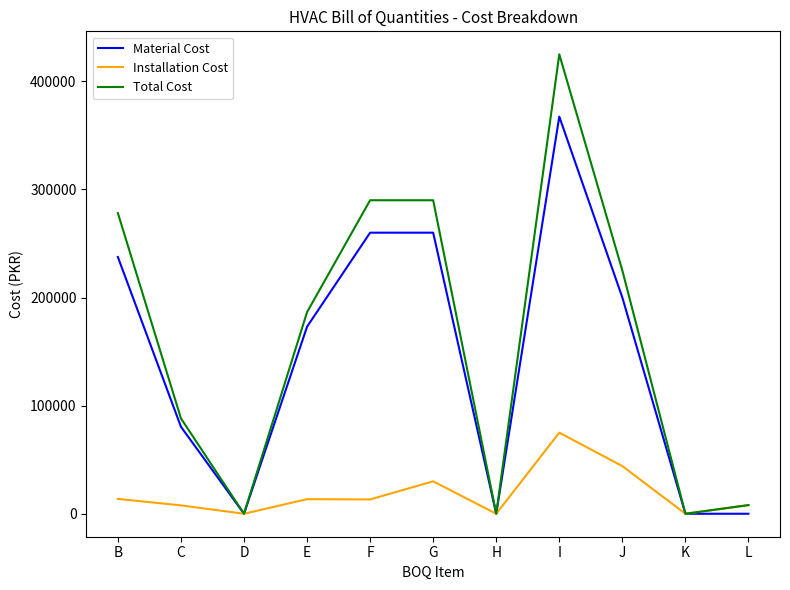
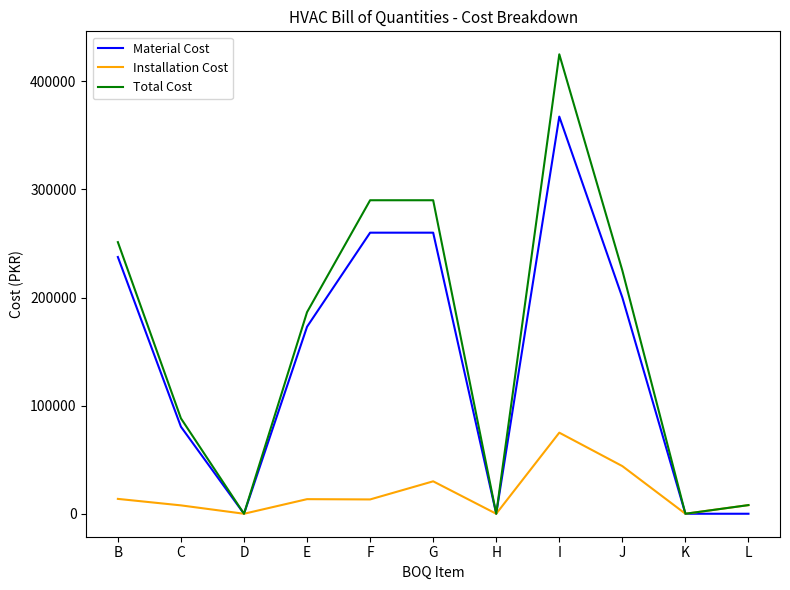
  {
    "Material Cost": {
      "B": 238000,
      "C": 81000,
      "E": 173000,
      "F": 260000,
      "G": 260000,
      "I": 367000,
      "J": 200000,
      "L": 0
    },
    "Installation Cost": {
      "B": 14000,
      "C": 8000,
      "E": 14000,
      "F": 13000,
      "G": 30000,
      "I": 75000,
      "J": 44000
    },
    "Total Cost": {
-     "B": 278000,
+     "B": 251000,
      "C": 88000,
      "E": 187000,
      "F": 290000,
      "G": 290000,
      "I": 425000,
      "J": 225000
    }
  }
